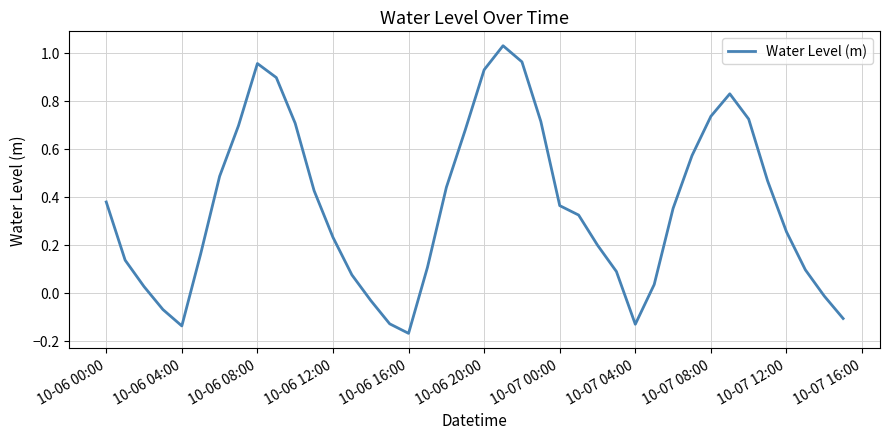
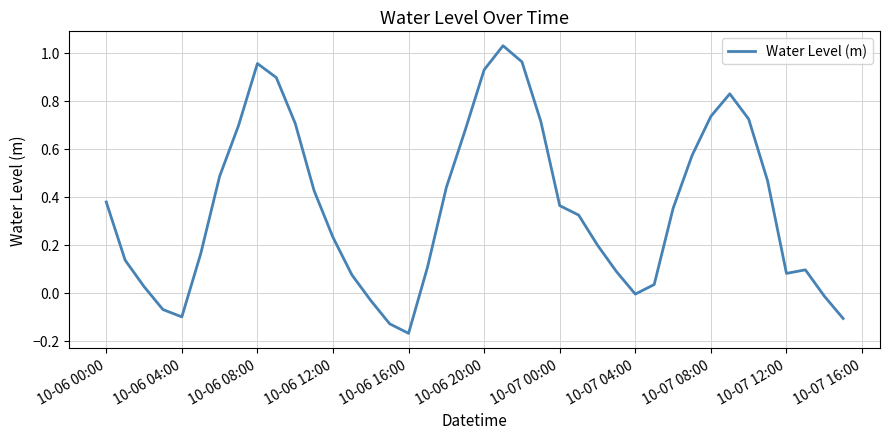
  {
    "10-06 00:00": 0.38,
-   "10-06 04:00": -0.14,
+   "10-06 04:00": -0.10,
    "10-06 08:00": 0.96,
    "10-06 12:00": 0.23,
    "10-06 16:00": -0.17,
    "10-06 20:00": 0.93,
    "10-07 00:00": 0.36,
-   "10-07 04:00": -0.13,
+   "10-07 04:00": 0.00,
    "10-07 08:00": 0.74,
-   "10-07 12:00": 0.25
+   "10-07 12:00": 0.08
  }
